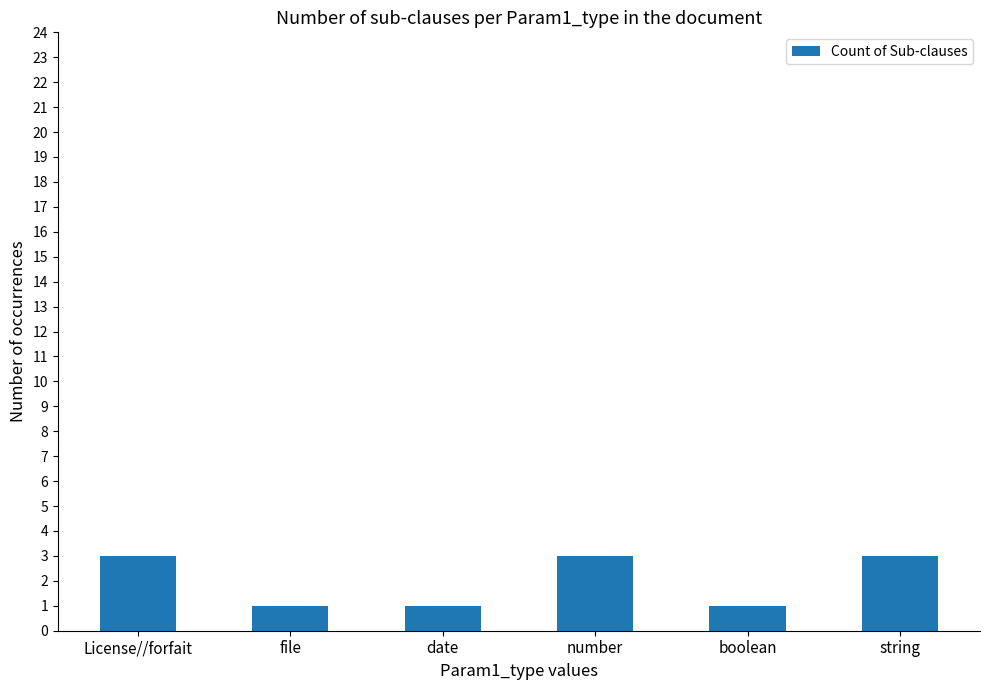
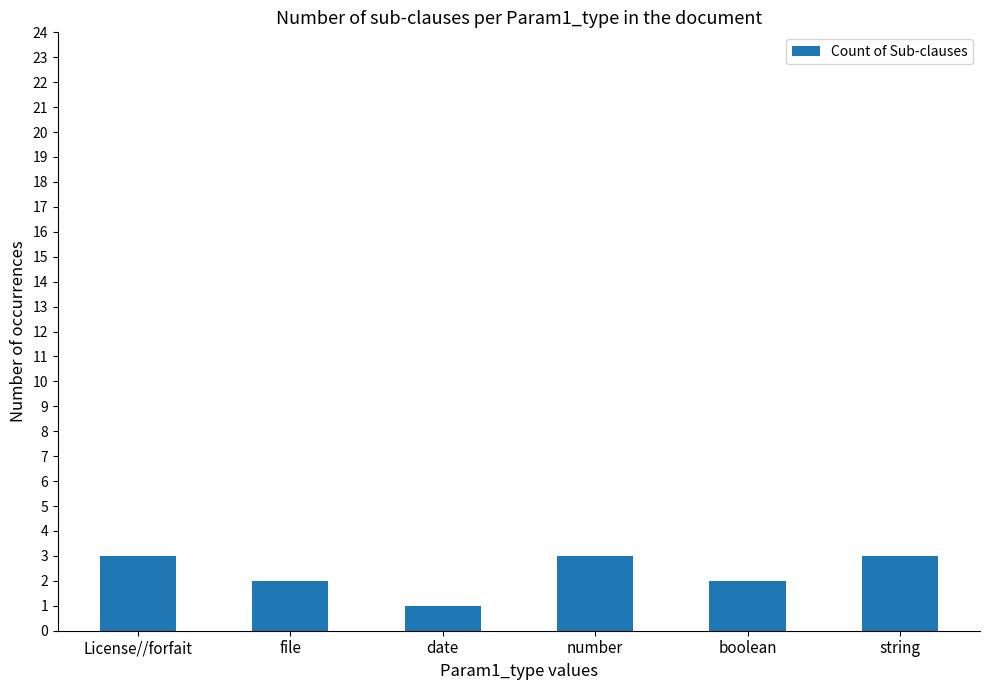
  {
    "License//forfait": 3,
-   "file": 1,
+   "file": 2,
    "date": 1,
    "number": 3,
-   "boolean": 1,
+   "boolean": 2,
    "string": 3
  }
